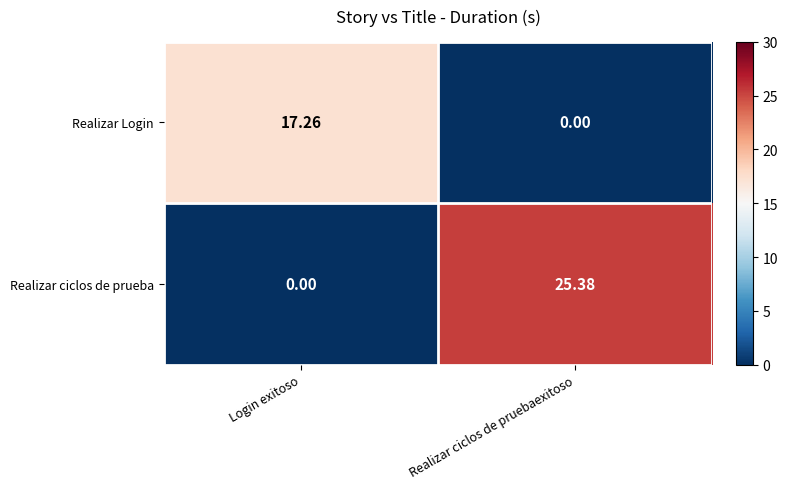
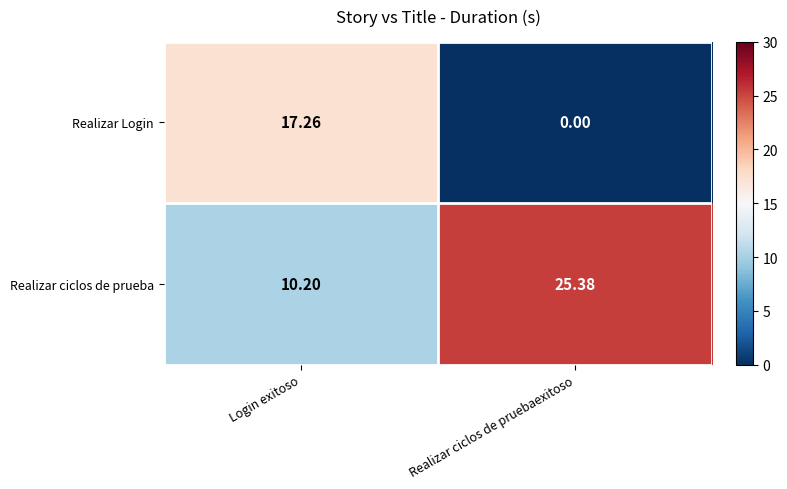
  {
    "Realizar Login": {
      "Login exitoso": 17.26,
      "Realizar ciclos de pruebaexitoso": 0.00
    },
    "Realizar ciclos de prueba": {
-     "Login exitoso": 0.00,
+     "Login exitoso": 10.20,
      "Realizar ciclos de pruebaexitoso": 25.38
    }
  }
